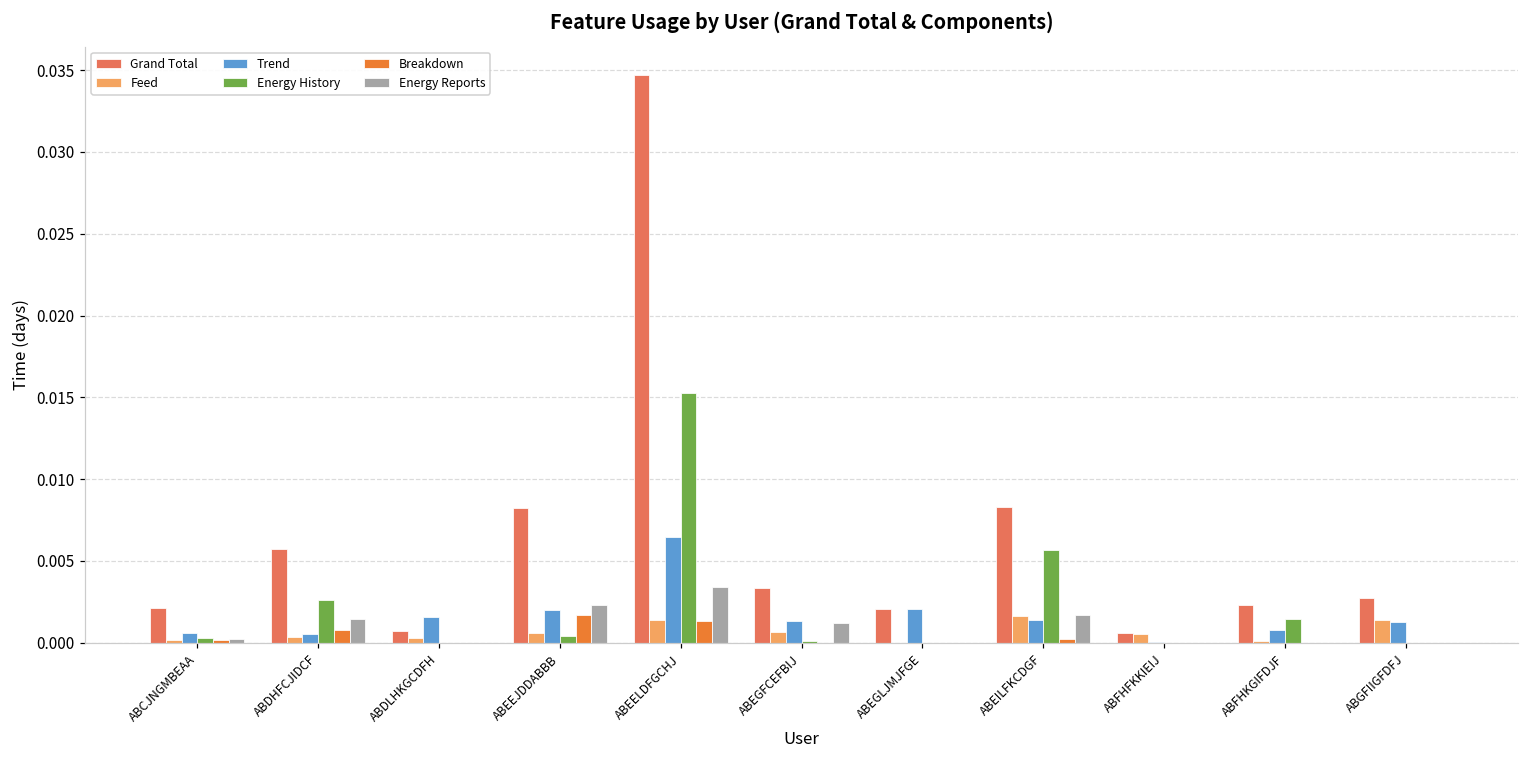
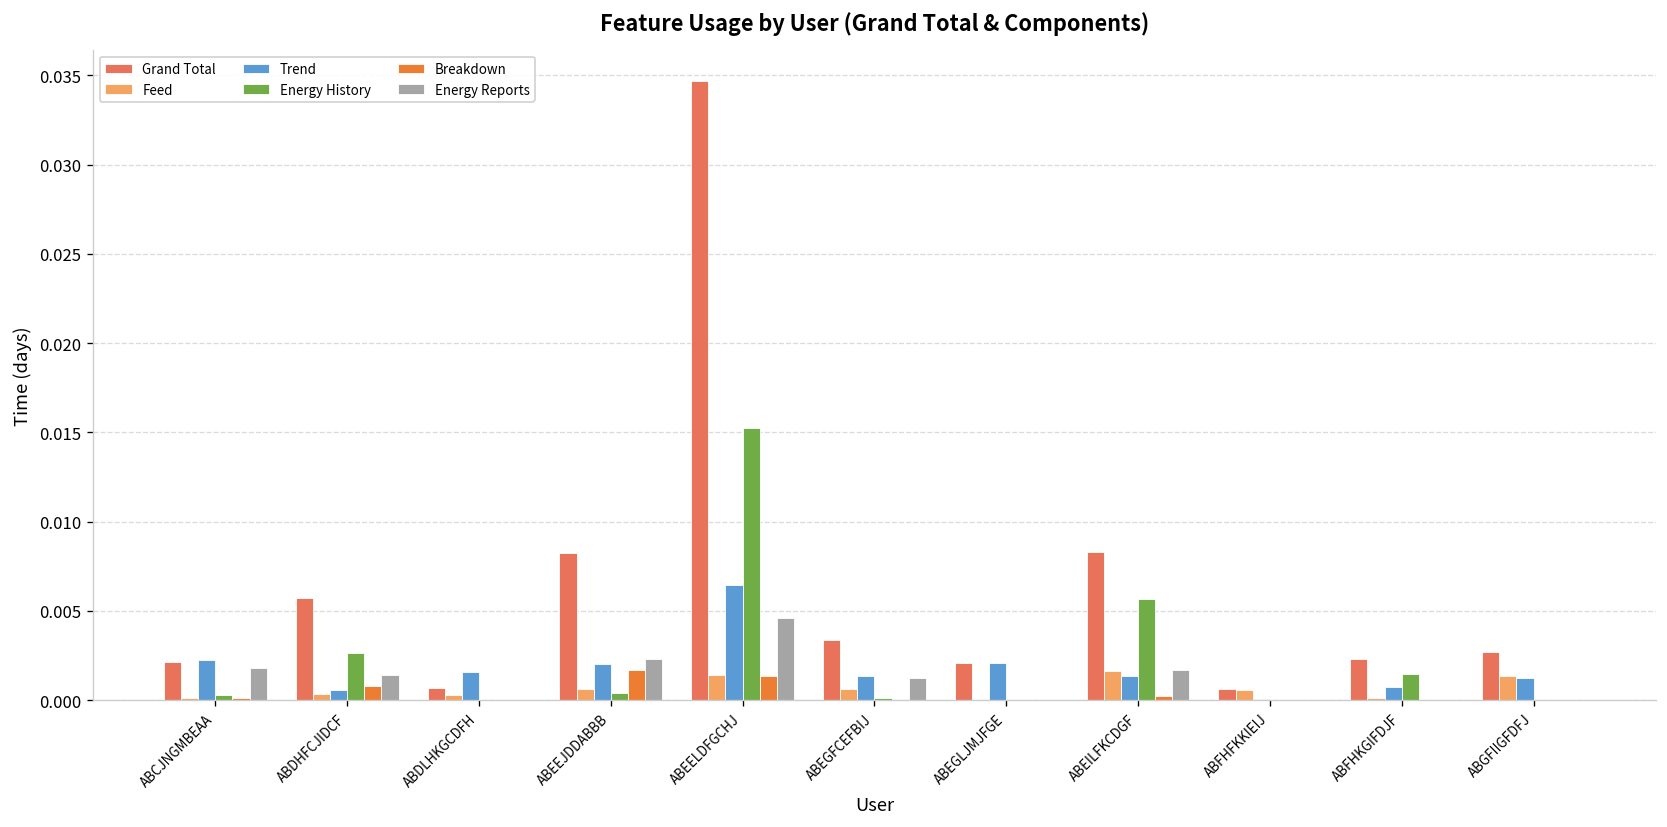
  {
    "Trend": {
-     "ABCJNGMBEAA": 0.0006,
+     "ABCJNGMBEAA": 0.0022,
      "ABDHFCJIDCF": 0.0006,
      "ABDLHKGCDFH": 0.0016,
      "ABEEJDDABBB": 0.0020,
      "ABEELDFGCHJ": 0.0064,
      "ABEGFCEFBIJ": 0.0014,
      "ABEGLJMJFGE": 0.0021,
      "ABEILFKCDGF": 0.0014,
      "ABFHKGIFDJF": 0.0008,
      "ABGFIIGFDFJ": 0.0013
    },
    "Energy History": {
      "ABCJNGMBEAA": 0.0003,
      "ABDHFCJIDCF": 0.0026,
      "ABDLHKGCDFH": 0.0000,
      "ABEEJDDABBB": 0.0004,
      "ABEELDFGCHJ": 0.0153,
      "ABEGLJMJFGE": 0.0000,
      "ABEILFKCDGF": 0.0057,
      "ABFHFKKIEIJ": 0.0000,
      "ABFHKGIFDJF": 0.0015,
      "ABGFIIGFDFJ": 0.0000
    },
    "Energy Reports": {
-     "ABCJNGMBEAA": 0.0002,
+     "ABCJNGMBEAA": 0.0018,
      "ABDHFCJIDCF": 0.0014,
      "ABDLHKGCDFH": 0.0000,
      "ABEEJDDABBB": 0.0023,
-     "ABEELDFGCHJ": 0.0034,
+     "ABEELDFGCHJ": 0.0046,
      "ABEGFCEFBIJ": 0.0012,
      "ABEGLJMJFGE": 0.0000,
      "ABEILFKCDGF": 0.0017,
      "ABFHFKKIEIJ": 0.0000,
      "ABFHKGIFDJF": 0.0000,
      "ABGFIIGFDFJ": 0.0000
    }
  }
